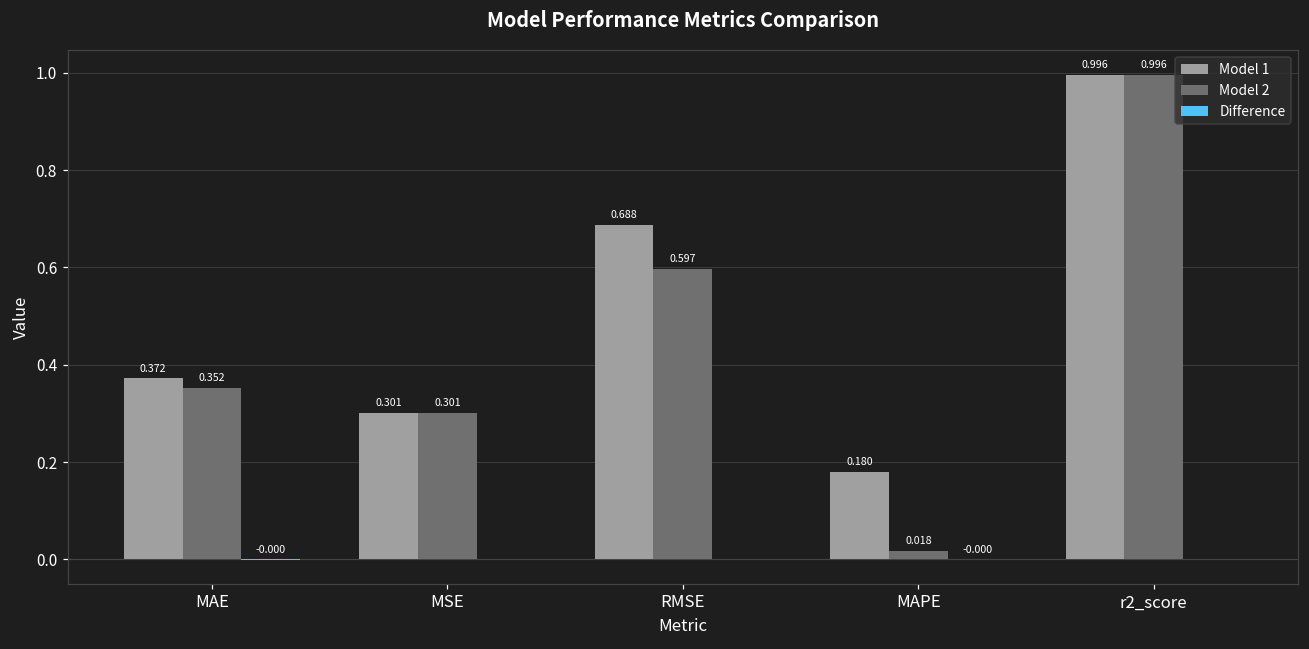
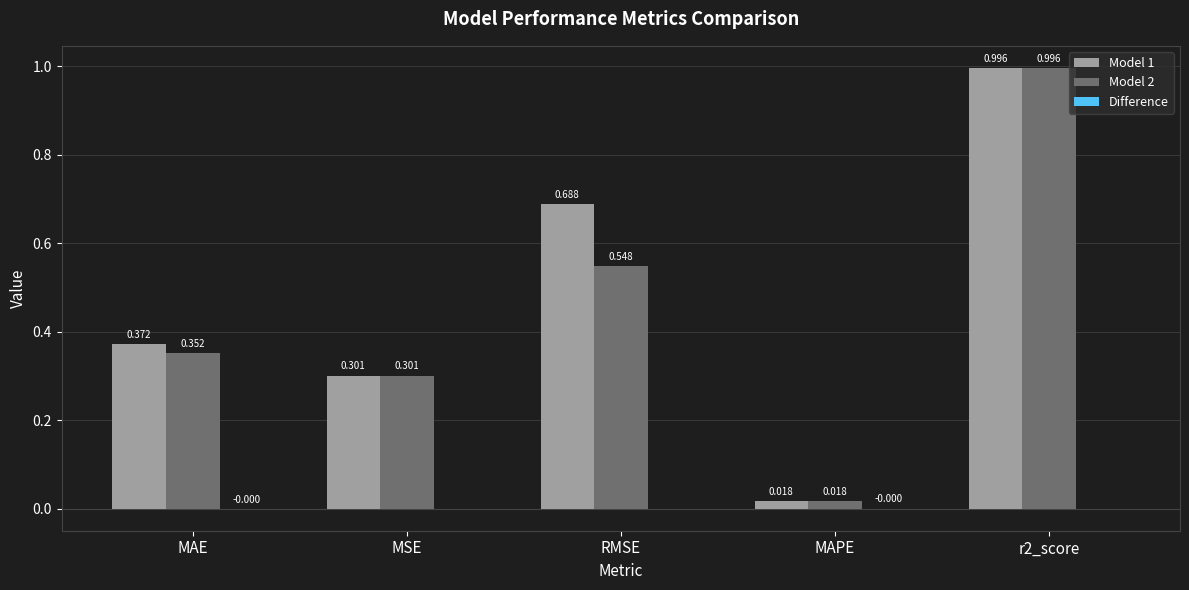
  {
    "Model 1": {
      "MAE": 0.372,
      "MSE": 0.301,
      "RMSE": 0.688,
-     "MAPE": 0.180,
+     "MAPE": 0.018,
      "r2_score": 0.996
    },
    "Model 2": {
      "MAE": 0.352,
      "MSE": 0.301,
-     "RMSE": 0.597,
+     "RMSE": 0.548,
      "MAPE": 0.018,
      "r2_score": 0.996
    },
    "Difference": {
      "MAE": -0.000,
      "MAPE": -0.000
    }
  }
